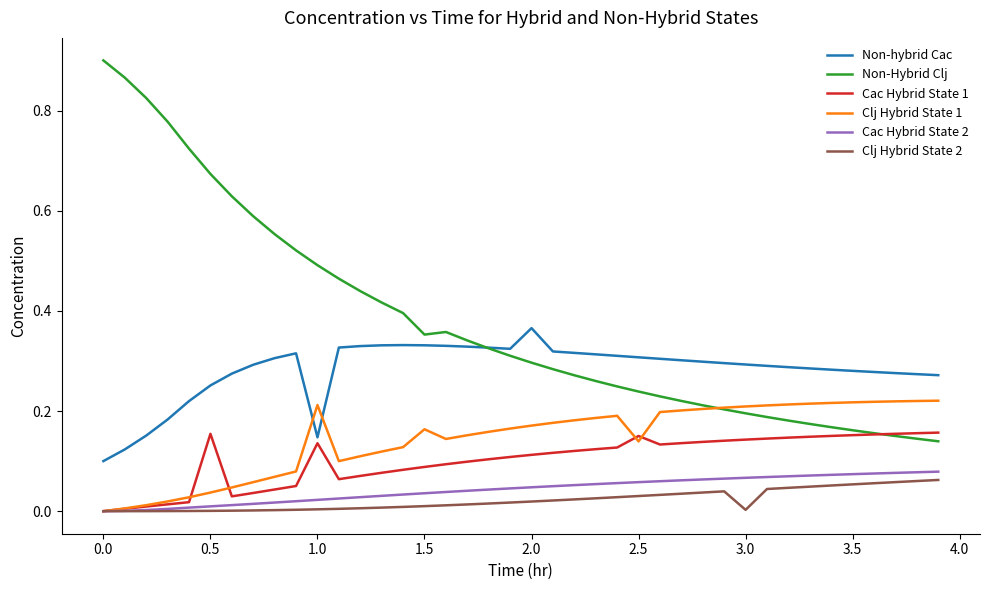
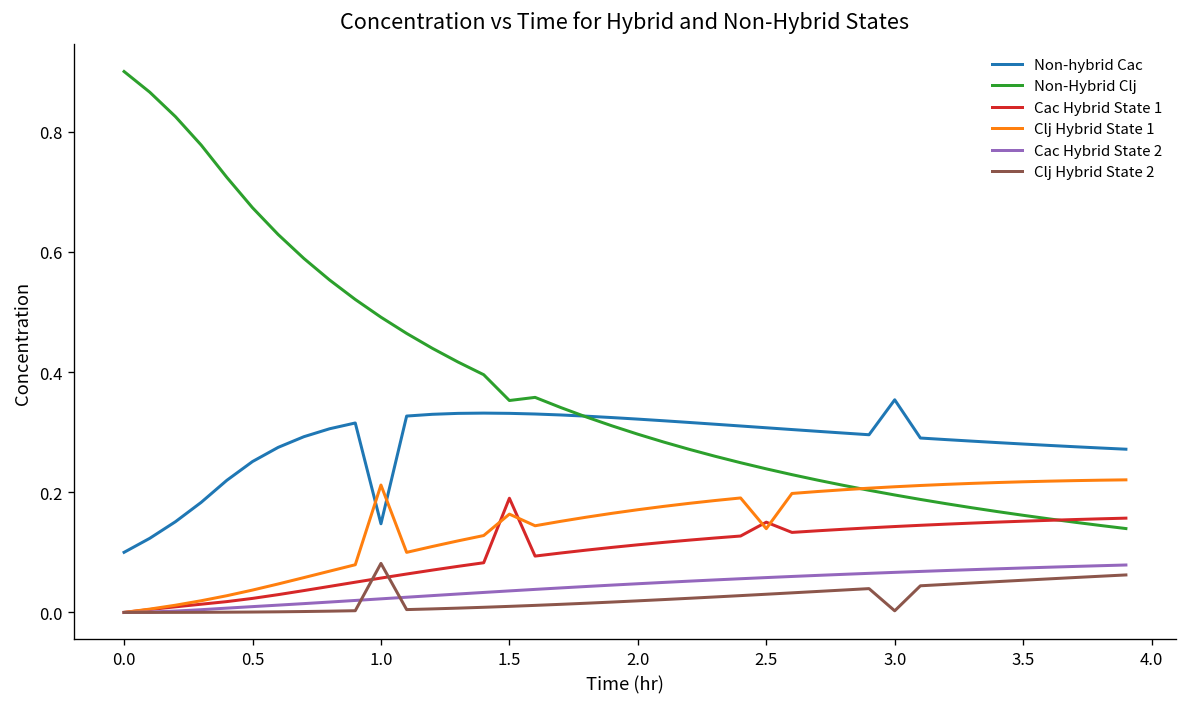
  {
    "Non-hybrid Cac": {
      "0.0": 0.10,
      "0.5": 0.25,
      "1.0": 0.15,
      "1.5": 0.33,
-     "2.0": 0.37,
+     "2.0": 0.32,
      "2.5": 0.31,
-     "3.0": 0.29,
+     "3.0": 0.35,
      "3.5": 0.28
    },
    "Non-Hybrid Clj": {
      "0.0": 0.90,
      "0.5": 0.67,
      "1.0": 0.49,
      "1.5": 0.35,
      "2.0": 0.30,
      "2.5": 0.24,
      "3.0": 0.20,
      "3.5": 0.16
    },
    "Cac Hybrid State 1": {
-     "0.5": 0.15,
-     "1.0": 0.14,
-     "1.5": 0.09,
+     "0.5": 0.02,
+     "1.0": 0.06,
+     "1.5": 0.19,
      "2.0": 0.11,
      "2.5": 0.15,
      "3.0": 0.14,
      "3.5": 0.15
    },
    "Clj Hybrid State 1": {
      "0.5": 0.04,
      "1.0": 0.21,
      "1.5": 0.16,
      "2.0": 0.17,
      "2.5": 0.14,
      "3.0": 0.21,
      "3.5": 0.22
    },
    "Cac Hybrid State 2": {
      "0.5": 0.01,
      "1.0": 0.02,
      "1.5": 0.04,
      "2.0": 0.05,
      "2.5": 0.06,
      "3.0": 0.07,
      "3.5": 0.07
    },
    "Clj Hybrid State 2": {
      "0.5": 0.00,
-     "1.0": 0.00,
+     "1.0": 0.08,
      "1.5": 0.01,
      "2.0": 0.02,
      "2.5": 0.03,
      "3.0": 0.00,
      "3.5": 0.05
    }
  }
